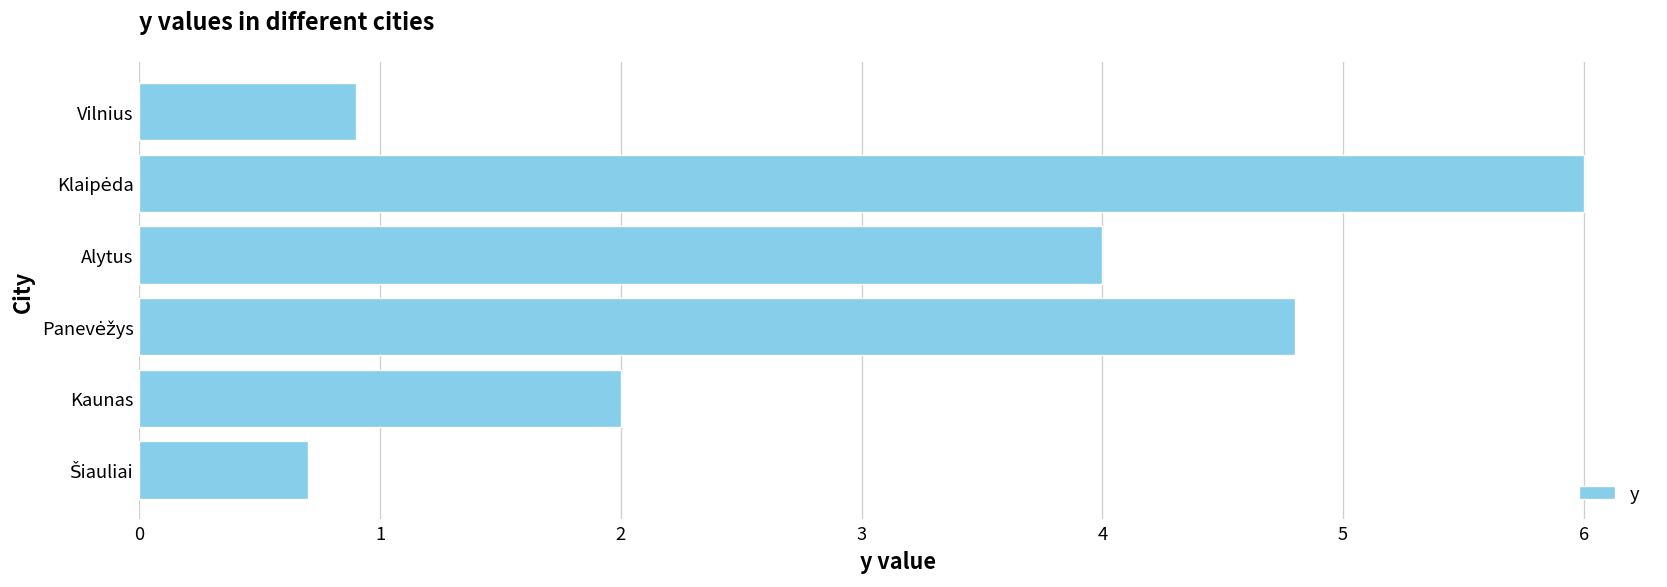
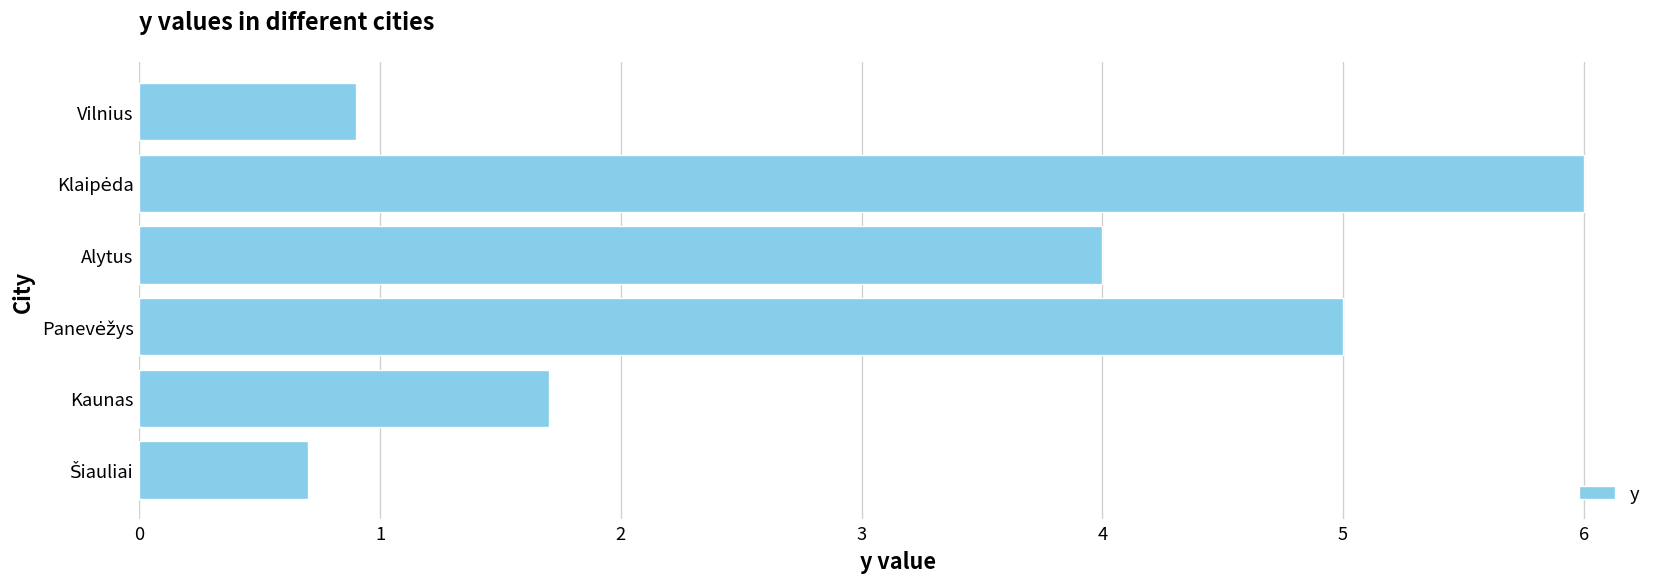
  {
    "Vilnius": 0.9,
    "Klaipėda": 6.0,
    "Alytus": 4.0,
-   "Panevėžys": 4.8,
-   "Kaunas": 2.0,
+   "Panevėžys": 5.0,
+   "Kaunas": 1.7,
    "Šiauliai": 0.7
  }
